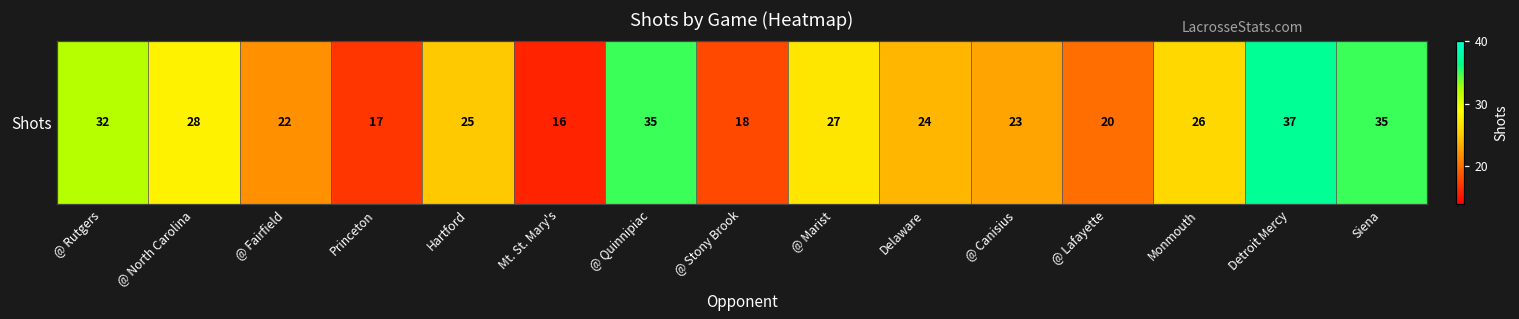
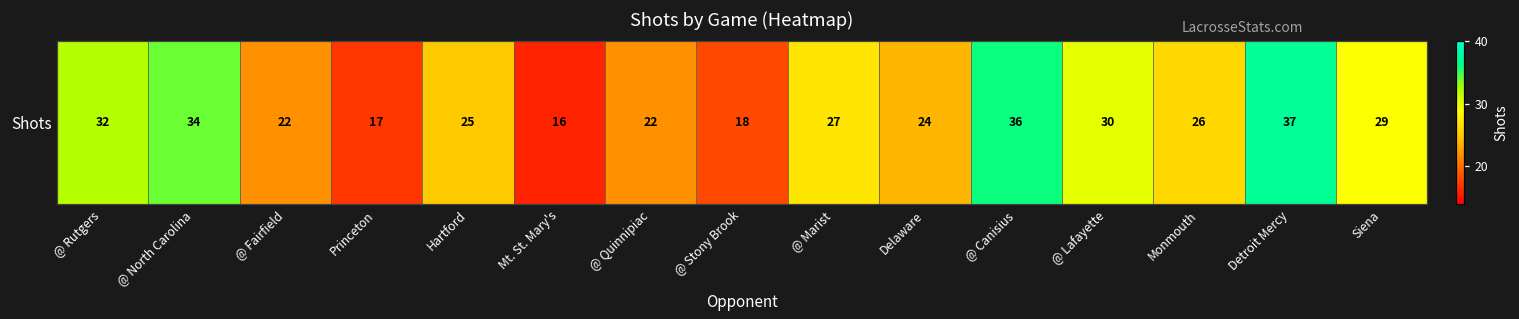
  {
    "Shots": {
      "@ Rutgers": 32,
-     "@ North Carolina": 28,
+     "@ North Carolina": 34,
      "@ Fairfield": 22,
      "Princeton": 17,
      "Hartford": 25,
      "Mt. St. Mary's": 16,
-     "@ Quinnipiac": 35,
+     "@ Quinnipiac": 22,
      "@ Stony Brook": 18,
      "@ Marist": 27,
      "Delaware": 24,
-     "@ Canisius": 23,
-     "@ Lafayette": 20,
+     "@ Canisius": 36,
+     "@ Lafayette": 30,
      "Monmouth": 26,
      "Detroit Mercy": 37,
-     "Siena": 35
+     "Siena": 29
    }
  }
